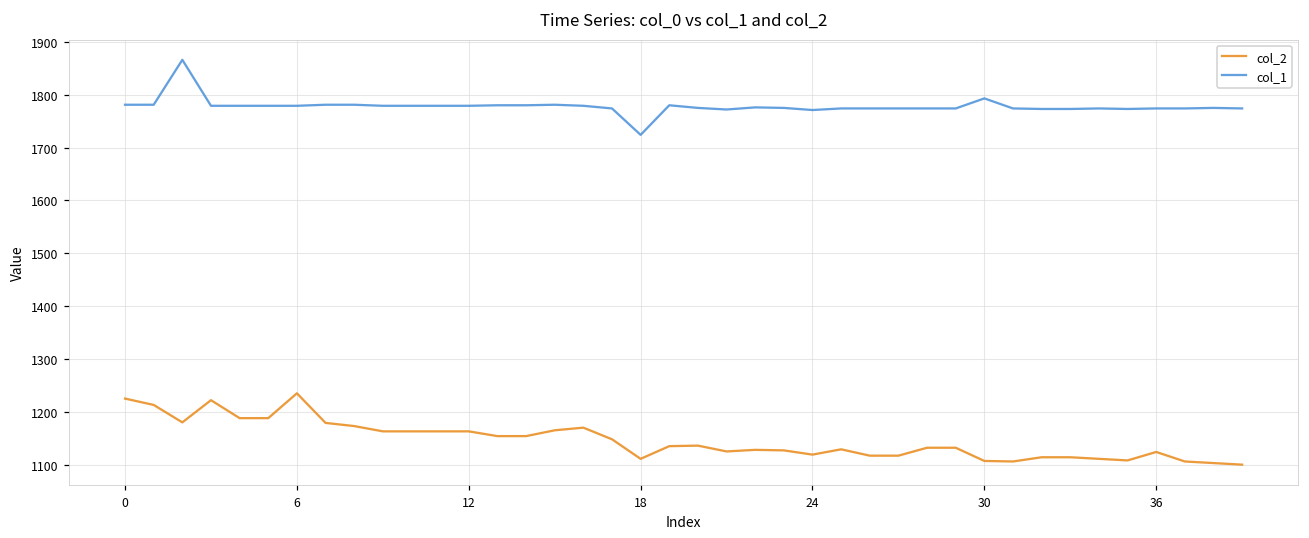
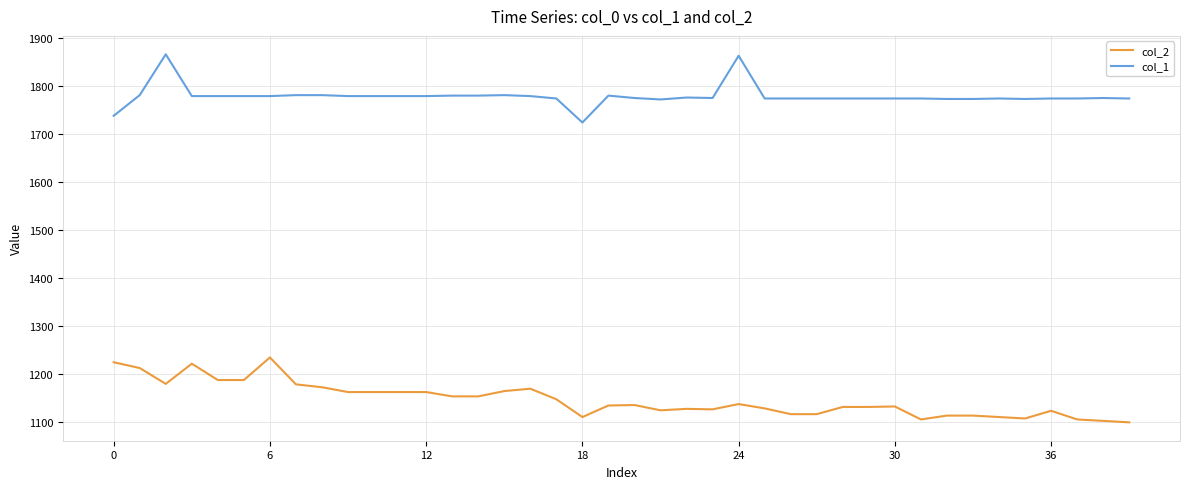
  {
    "col_2": {
      "0": 1230,
      "6": 1240,
      "12": 1160,
      "18": 1110,
-     "24": 1120,
-     "30": 1110,
+     "24": 1140,
+     "30": 1130,
      "36": 1120
    },
    "col_1": {
-     "0": 1780,
+     "0": 1740,
      "6": 1780,
      "12": 1780,
      "18": 1720,
-     "24": 1770,
-     "30": 1790,
+     "24": 1860,
+     "30": 1770,
      "36": 1770
    }
  }
